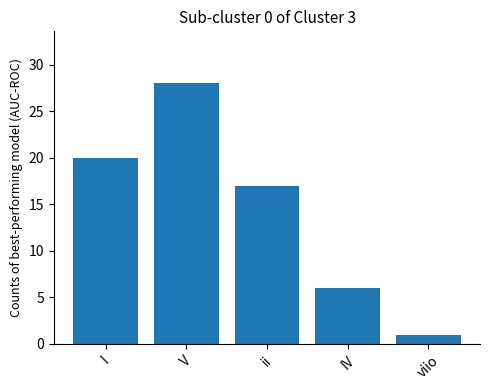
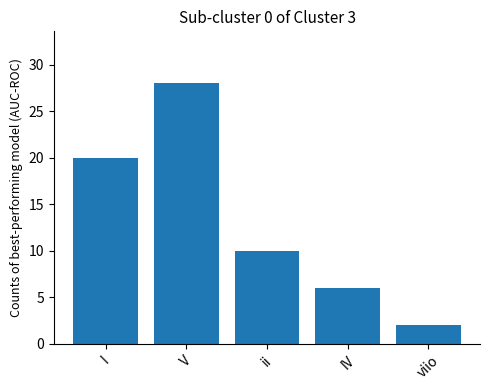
  {
    "I": 20,
    "V": 28,
-   "ii": 17,
+   "ii": 10,
    "IV": 6,
-   "viio": 1
+   "viio": 2
  }
